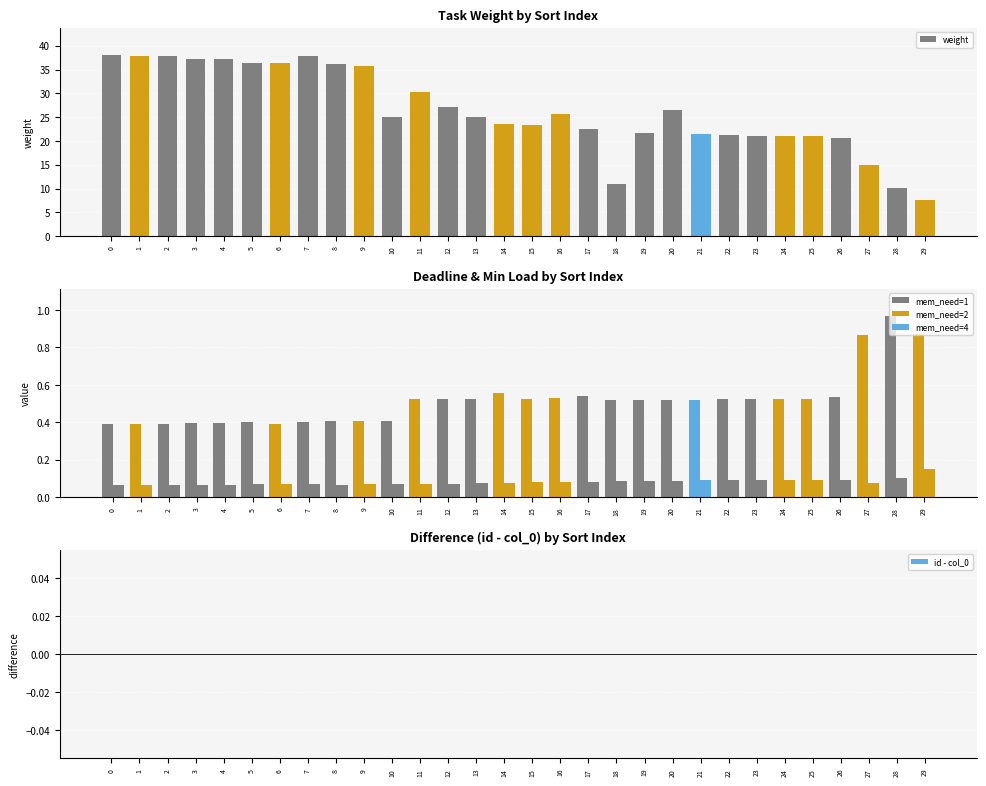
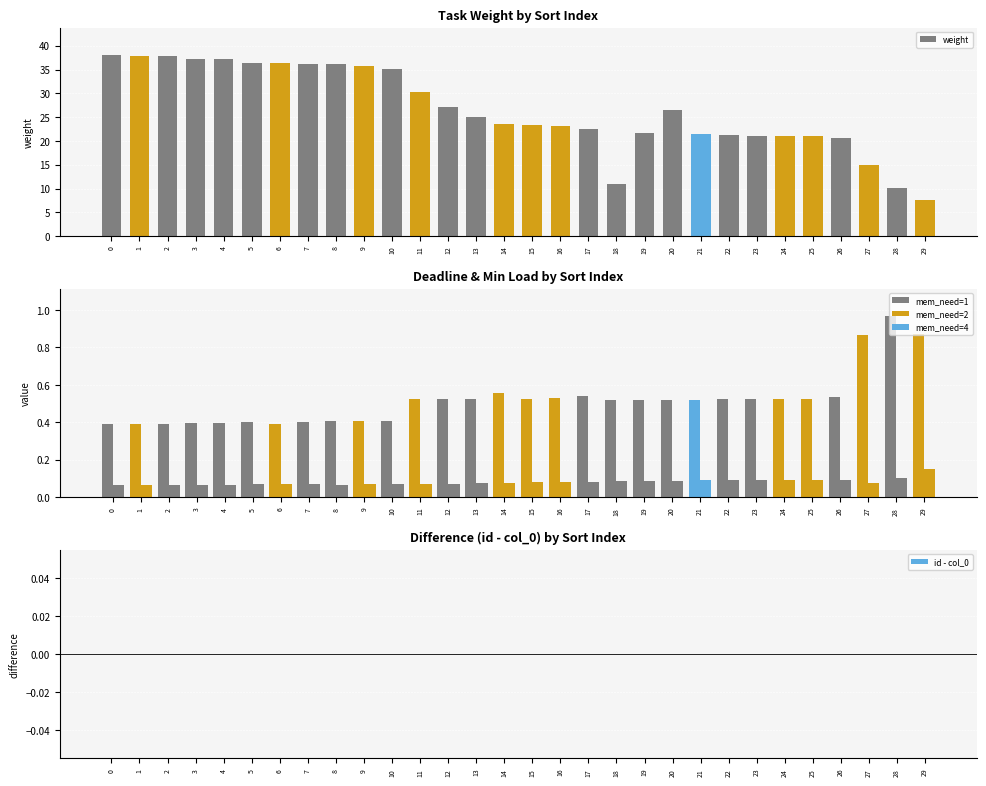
  {
    "Task Weight by Sort Index": {
      "0": 38,
      "1": 38,
      "2": 38,
      "3": 37,
      "4": 37,
      "5": 36,
      "6": 36,
-     "7": 38,
+     "7": 36,
      "8": 36,
      "9": 36,
-     "10": 25,
+     "10": 35,
      "11": 30,
      "12": 27,
      "13": 25,
      "14": 24,
      "15": 23,
-     "16": 26,
+     "16": 23,
      "17": 23,
      "18": 11,
      "19": 22,
      "20": 27,
      "21": 21,
      "22": 21,
      "23": 21,
      "24": 21,
      "25": 21,
      "26": 21,
      "27": 15,
      "28": 10,
      "29": 8
    },
    "Difference (id - col_0) by Sort Index": {
      "0": 0.000,
      "1": 0.000,
      "2": 0.000,
      "3": 0.000,
      "4": 0.000,
      "5": 0.000,
      "6": 0.000,
      "7": 0.000,
      "8": 0.000,
      "9": 0.000,
      "10": 0.000,
      "11": 0.000,
      "12": 0.000,
      "13": 0.000,
      "14": 0.000,
      "15": 0.000,
      "16": 0.000,
      "17": 0.000,
      "18": 0.000,
      "19": 0.000,
      "20": 0.000,
      "21": 0.000,
      "22": 0.000,
      "23": 0.000,
      "24": 0.000,
      "25": 0.000,
      "26": 0.000,
      "27": 0.000,
      "28": 0.000,
      "29": 0.000
    }
  }
